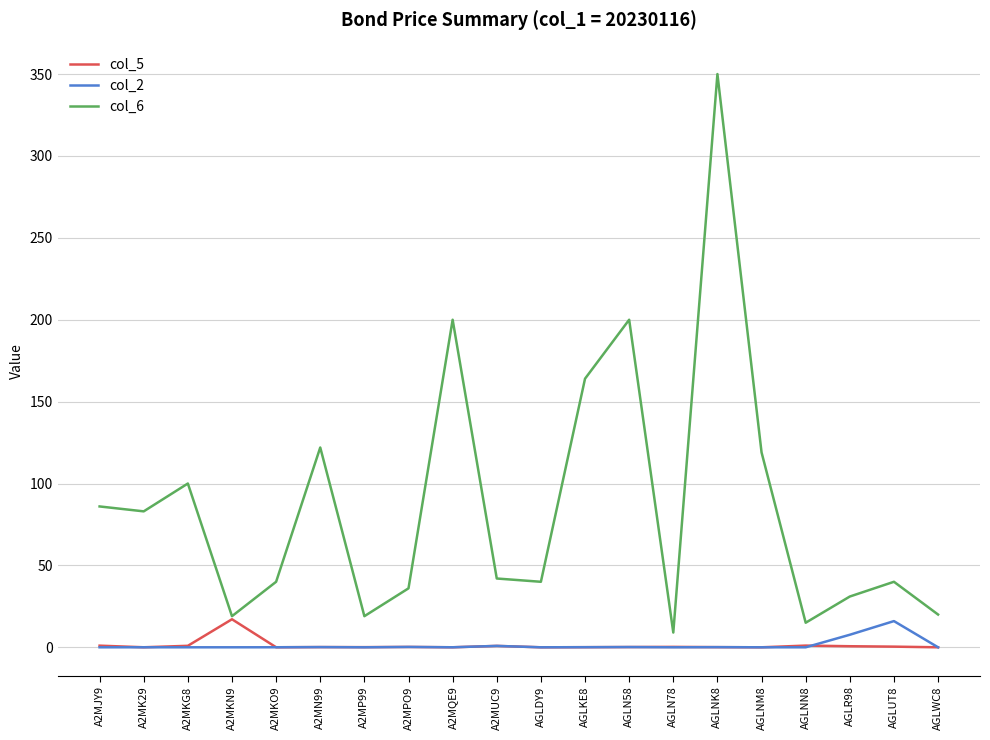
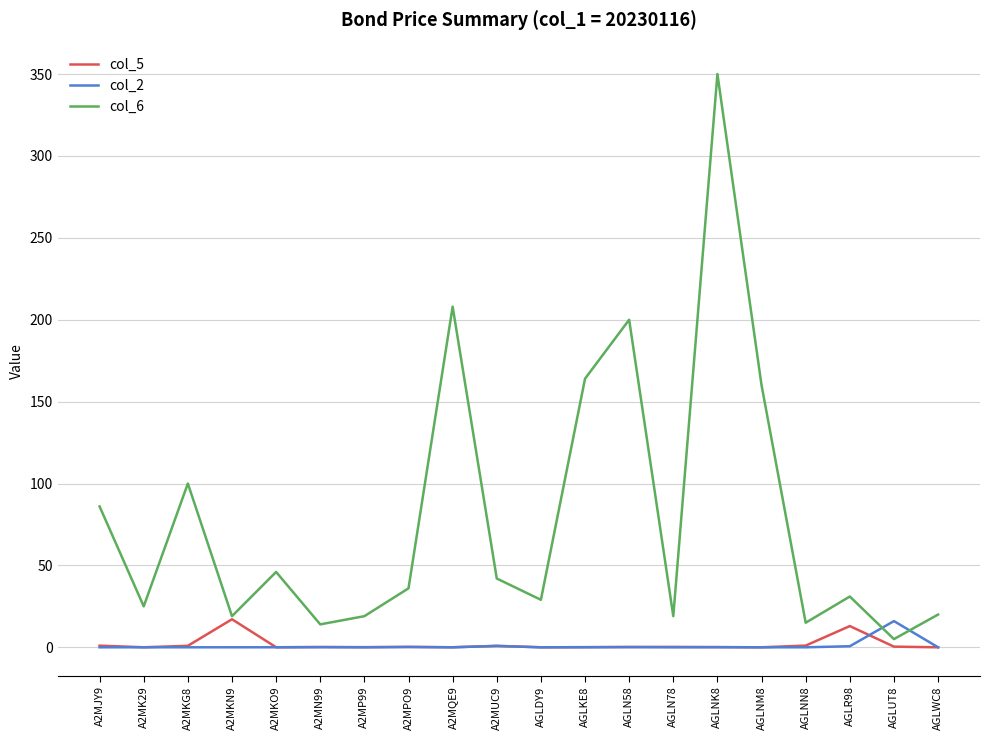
  {
    "col_5": {
      "A2MKN9": 17,
-     "AGLR98": 1,
+     "AGLR98": 13,
      "AGLUT8": 0
    },
    "col_2": {
      "A2MKN9": 0,
-     "AGLR98": 8,
+     "AGLR98": 1,
      "AGLUT8": 16
    },
    "col_6": {
      "A2MJY9": 86,
-     "A2MK29": 83,
+     "A2MK29": 25,
      "A2MKG8": 100,
      "A2MKN9": 19,
-     "A2MKO9": 40,
-     "A2MN99": 122,
+     "A2MKO9": 46,
+     "A2MN99": 14,
      "A2MP99": 19,
      "A2MPO9": 36,
-     "A2MQE9": 200,
+     "A2MQE9": 208,
      "A2MUC9": 42,
-     "AGLDY9": 40,
+     "AGLDY9": 29,
      "AGLKE8": 164,
      "AGLN58": 200,
-     "AGLN78": 9,
+     "AGLN78": 19,
      "AGLNK8": 350,
-     "AGLNM8": 119,
+     "AGLNM8": 160,
      "AGLNN8": 15,
      "AGLR98": 31,
-     "AGLUT8": 40,
+     "AGLUT8": 5,
      "AGLWC8": 20
    }
  }
